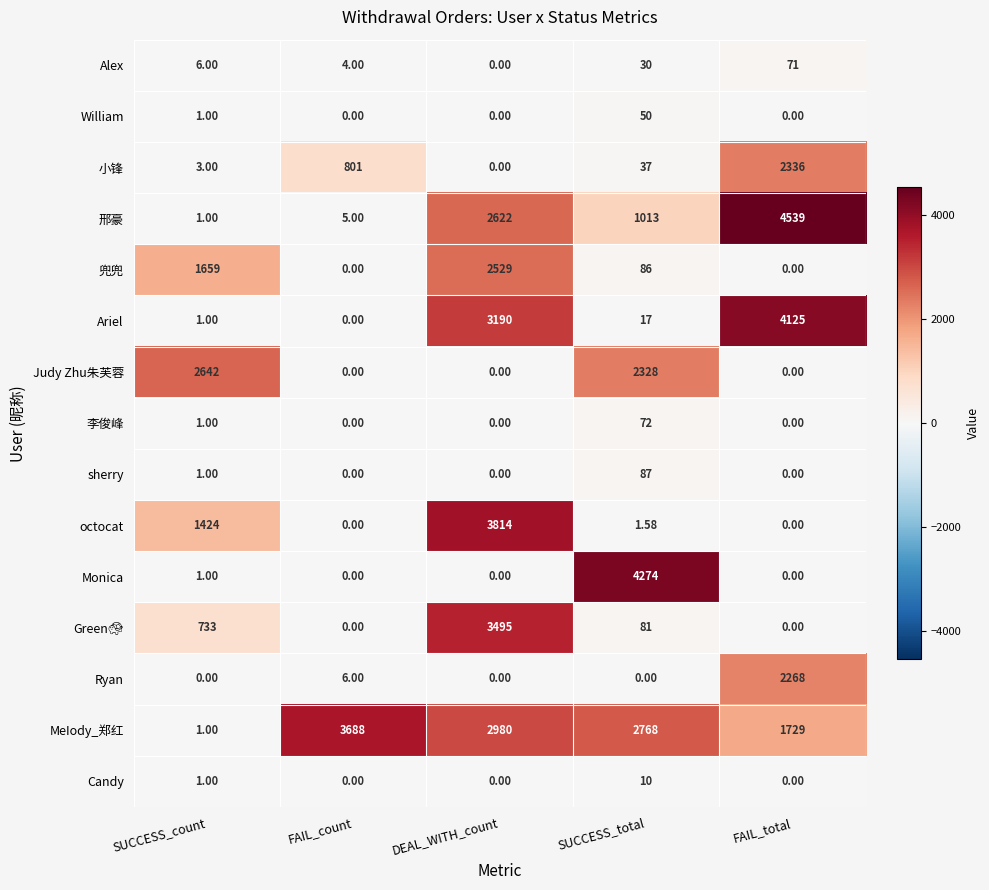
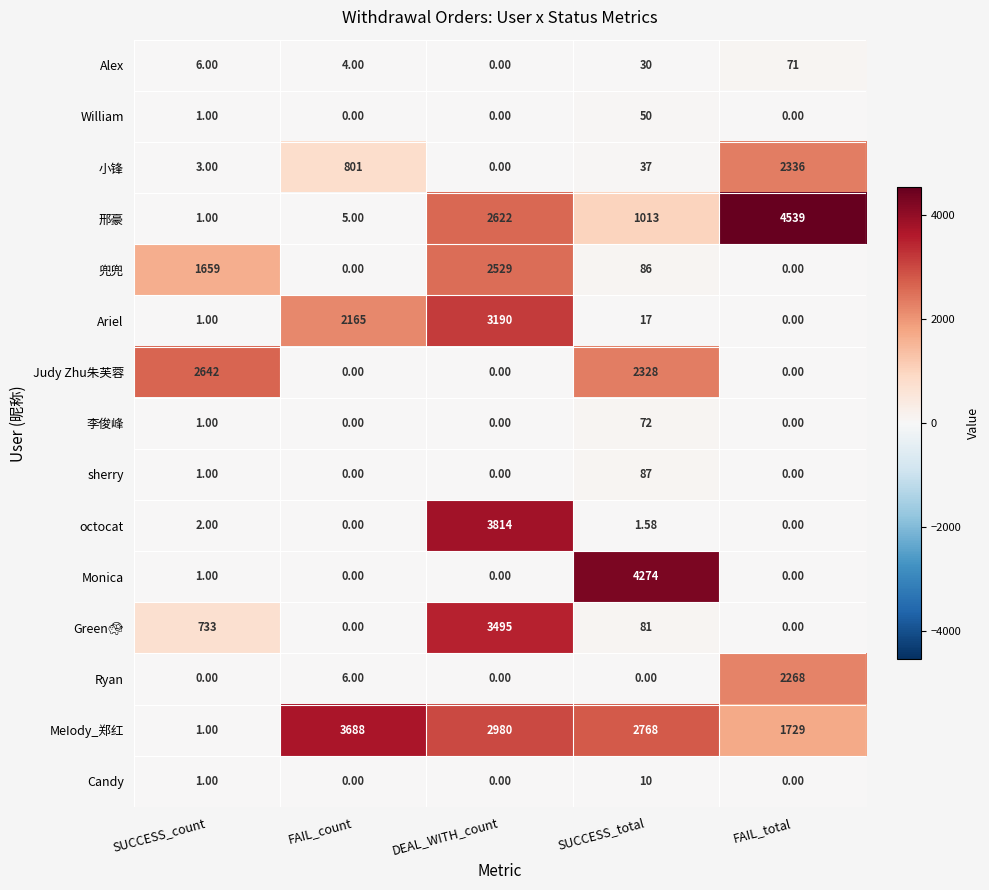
  {
    "Alex": {
      "SUCCESS_count": 6.00,
      "FAIL_count": 4.00,
      "DEAL_WITH_count": 0.00,
      "SUCCESS_total": 30,
      "FAIL_total": 71
    },
    "William": {
      "SUCCESS_count": 1.00,
      "FAIL_count": 0.00,
      "DEAL_WITH_count": 0.00,
      "SUCCESS_total": 50,
      "FAIL_total": 0.00
    },
    "小锋": {
      "SUCCESS_count": 3.00,
      "FAIL_count": 801,
      "DEAL_WITH_count": 0.00,
      "SUCCESS_total": 37,
      "FAIL_total": 2336
    },
    "邢豪": {
      "SUCCESS_count": 1.00,
      "FAIL_count": 5.00,
      "DEAL_WITH_count": 2622,
      "SUCCESS_total": 1013,
      "FAIL_total": 4539
    },
    "兜兜": {
      "SUCCESS_count": 1659,
      "FAIL_count": 0.00,
      "DEAL_WITH_count": 2529,
      "SUCCESS_total": 86,
      "FAIL_total": 0.00
    },
    "Ariel": {
      "SUCCESS_count": 1.00,
-     "FAIL_count": 0.00,
+     "FAIL_count": 2165,
      "DEAL_WITH_count": 3190,
      "SUCCESS_total": 17,
-     "FAIL_total": 4125
+     "FAIL_total": 0.00
    },
    "Judy Zhu朱芙蓉": {
      "SUCCESS_count": 2642,
      "FAIL_count": 0.00,
      "DEAL_WITH_count": 0.00,
      "SUCCESS_total": 2328,
      "FAIL_total": 0.00
    },
    "李俊峰": {
      "SUCCESS_count": 1.00,
      "FAIL_count": 0.00,
      "DEAL_WITH_count": 0.00,
      "SUCCESS_total": 72,
      "FAIL_total": 0.00
    },
    "sherry": {
      "SUCCESS_count": 1.00,
      "FAIL_count": 0.00,
      "DEAL_WITH_count": 0.00,
      "SUCCESS_total": 87,
      "FAIL_total": 0.00
    },
    "octocat": {
-     "SUCCESS_count": 1424,
+     "SUCCESS_count": 2.00,
      "FAIL_count": 0.00,
      "DEAL_WITH_count": 3814,
      "SUCCESS_total": 1.58,
      "FAIL_total": 0.00
    },
    "Monica": {
      "SUCCESS_count": 1.00,
      "FAIL_count": 0.00,
      "DEAL_WITH_count": 0.00,
      "SUCCESS_total": 4274,
      "FAIL_total": 0.00
    },
    "Green🐢": {
      "SUCCESS_count": 733,
      "FAIL_count": 0.00,
      "DEAL_WITH_count": 3495,
      "SUCCESS_total": 81,
      "FAIL_total": 0.00
    },
    "Ryan": {
      "SUCCESS_count": 0.00,
      "FAIL_count": 6.00,
      "DEAL_WITH_count": 0.00,
      "SUCCESS_total": 0.00,
      "FAIL_total": 2268
    },
    "MeIody_郑红": {
      "SUCCESS_count": 1.00,
      "FAIL_count": 3688,
      "DEAL_WITH_count": 2980,
      "SUCCESS_total": 2768,
      "FAIL_total": 1729
    },
    "Candy": {
      "SUCCESS_count": 1.00,
      "FAIL_count": 0.00,
      "DEAL_WITH_count": 0.00,
      "SUCCESS_total": 10,
      "FAIL_total": 0.00
    }
  }
